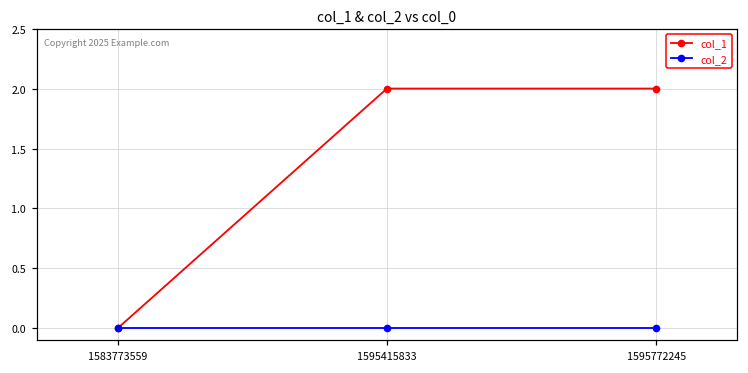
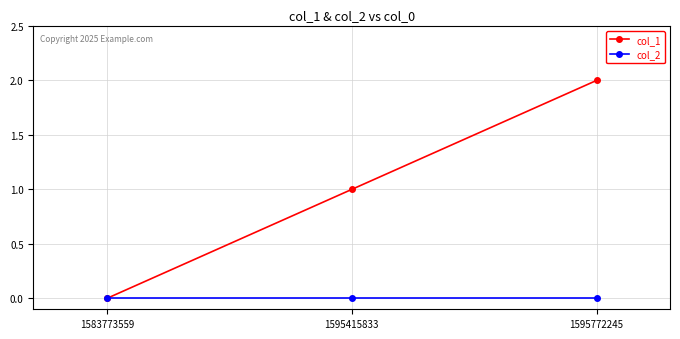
  {
    "col_1": {
-     "1595415833": 2,
+     "1595415833": 1,
      "1595772245": 2
    },
    "col_2": {
      "1595415833": 0,
      "1595772245": 0
    }
  }
